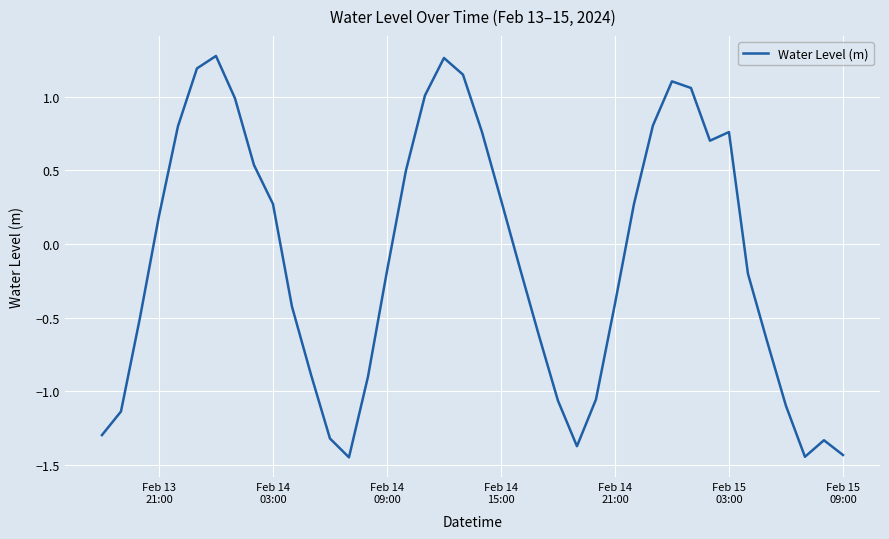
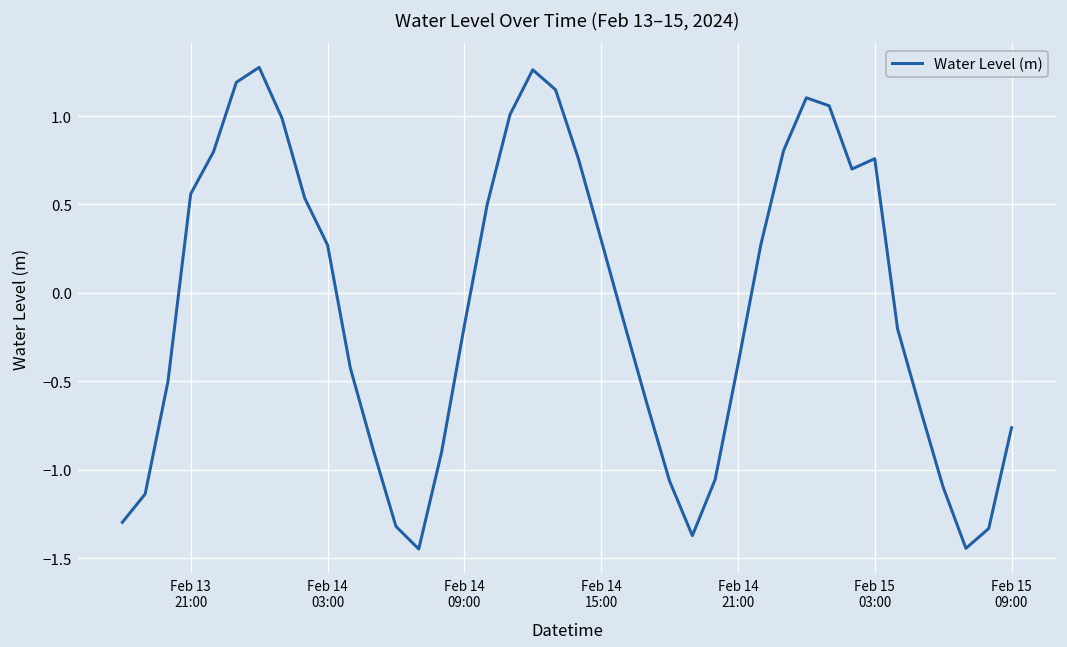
  {
-   "Feb 13 21:00": 0.19,
+   "Feb 13 21:00": 0.56,
    "Feb 14 03:00": 0.27,
    "Feb 14 09:00": -0.19,
    "Feb 14 15:00": 0.30,
    "Feb 14 21:00": -0.41,
    "Feb 15 03:00": 0.76,
-   "Feb 15 09:00": -1.43
+   "Feb 15 09:00": -0.76
  }
